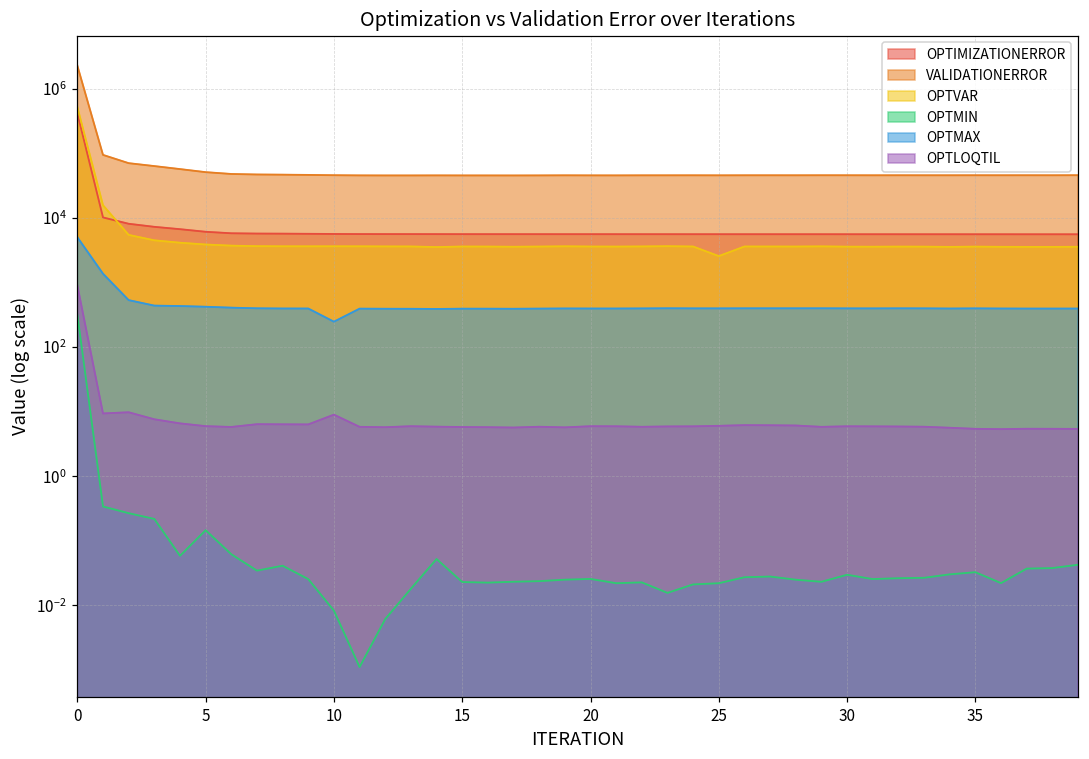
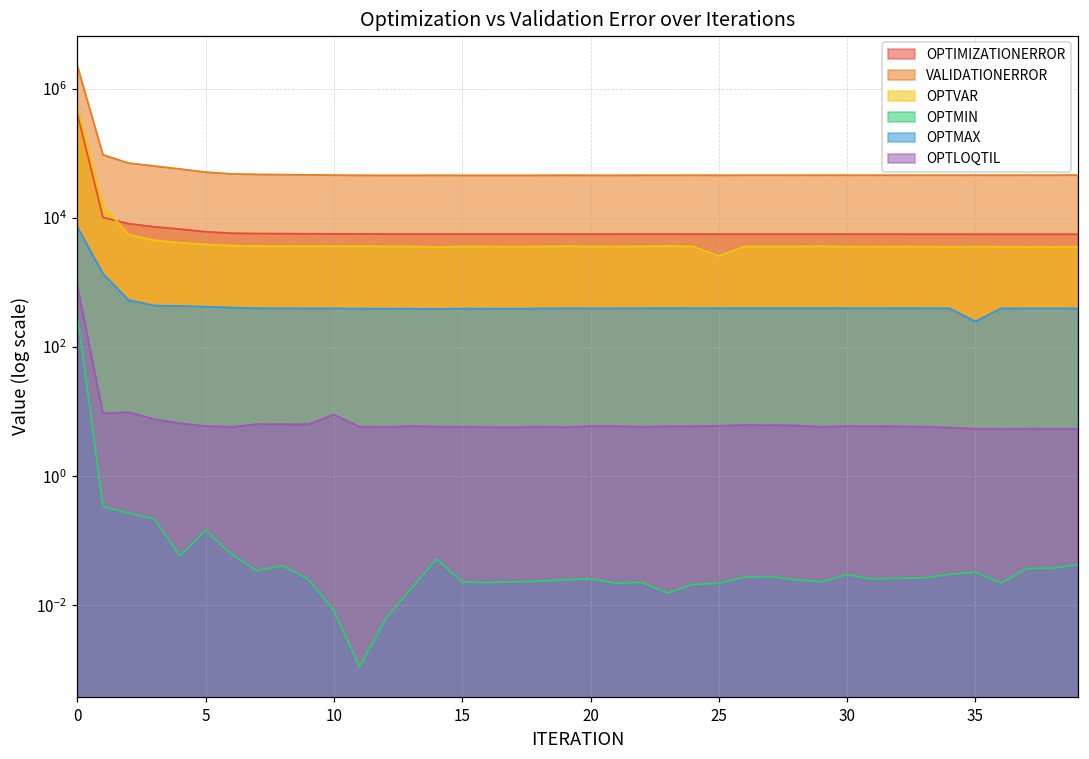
  {
    "OPTVAR": {
      "0": 500000,
      "5": 4000,
      "10": 4000,
      "15": 4000,
      "20": 4000,
      "25": 3000,
      "30": 4000,
      "35": 4000
    },
    "OPTMIN": {
      "0": 300,
      "5": 0.15,
      "10": 0.008,
      "15": 0.023,
      "20": 0.03,
      "25": 0.022,
      "30": 0.03,
      "35": 0.03
    },
    "OPTMAX": {
-     "0": 5000,
+     "0": 7000,
      "5": 400,
-     "10": 250,
+     "10": 400,
      "15": 400,
      "20": 400,
      "25": 400,
      "30": 400,
-     "35": 400
+     "35": 250
    },
    "OPTLOQTIL": {
      "0": 900,
      "5": 6,
      "10": 9,
      "15": 6,
      "20": 6,
      "25": 6,
      "30": 6,
      "35": 5
    }
  }
